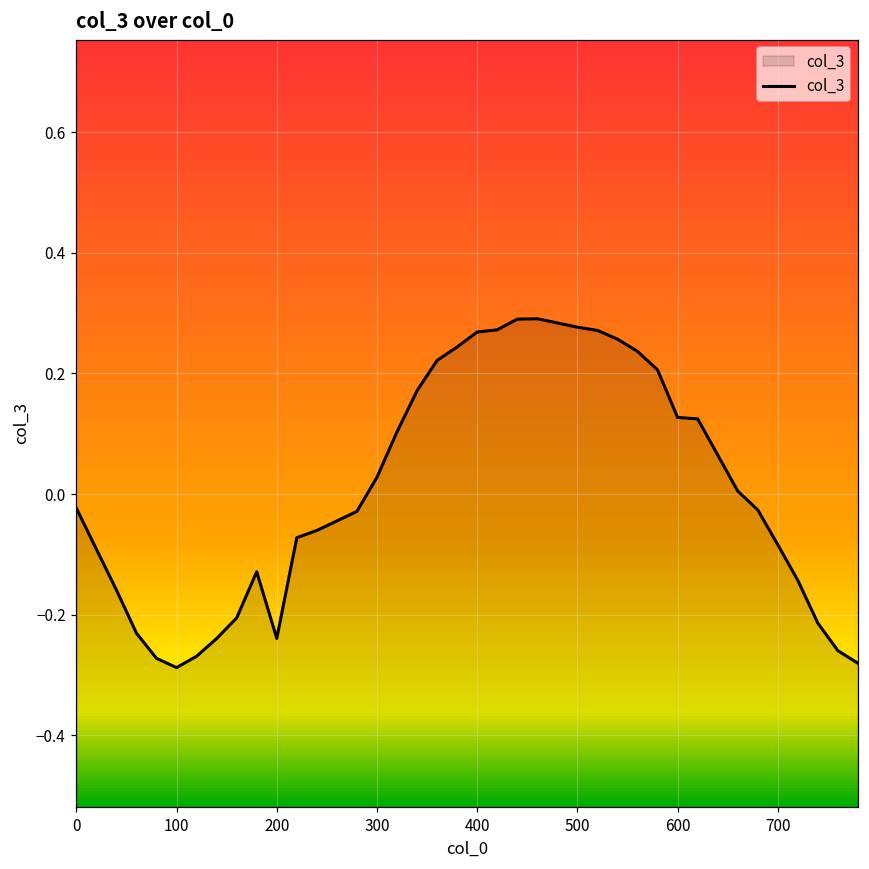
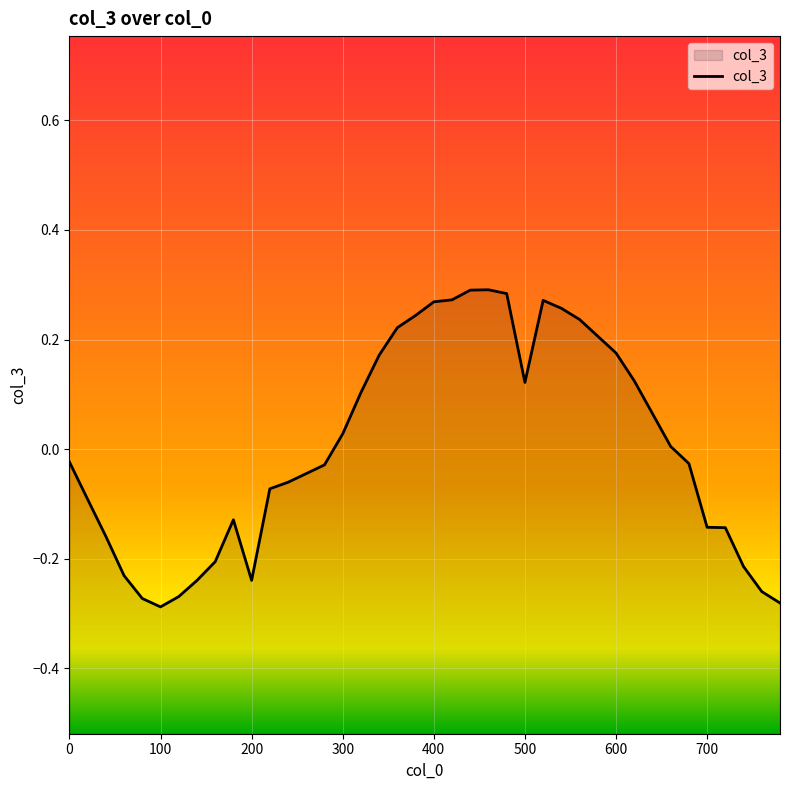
  {
    "0": -0.02,
    "100": -0.29,
    "200": -0.24,
    "300": 0.03,
    "400": 0.27,
-   "500": 0.28,
-   "600": 0.13,
-   "700": -0.08
+   "500": 0.12,
+   "600": 0.18,
+   "700": -0.14
  }
